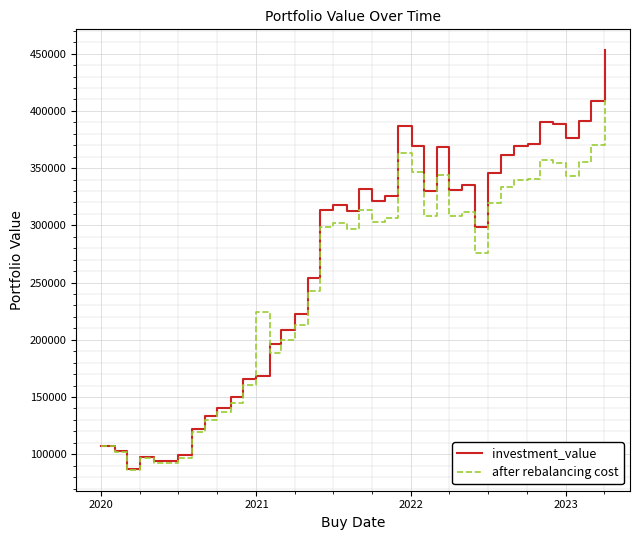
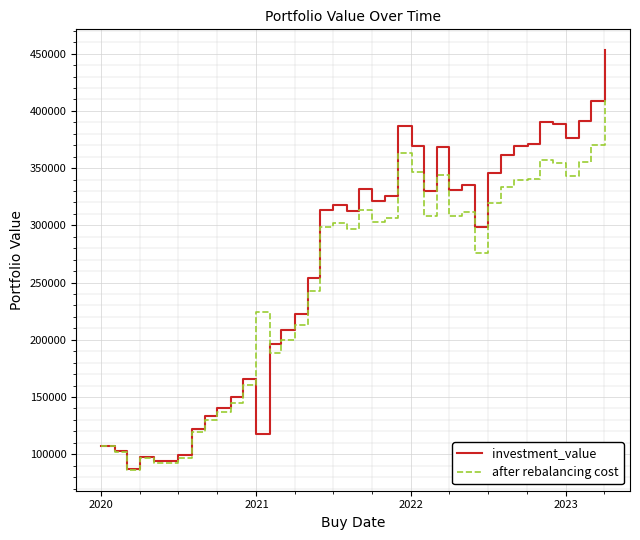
  {
    "investment_value": {
-     "2021": 168000
+     "2021": 117000
    },
    "after rebalancing cost": {
      "2021": 225000
    }
  }
